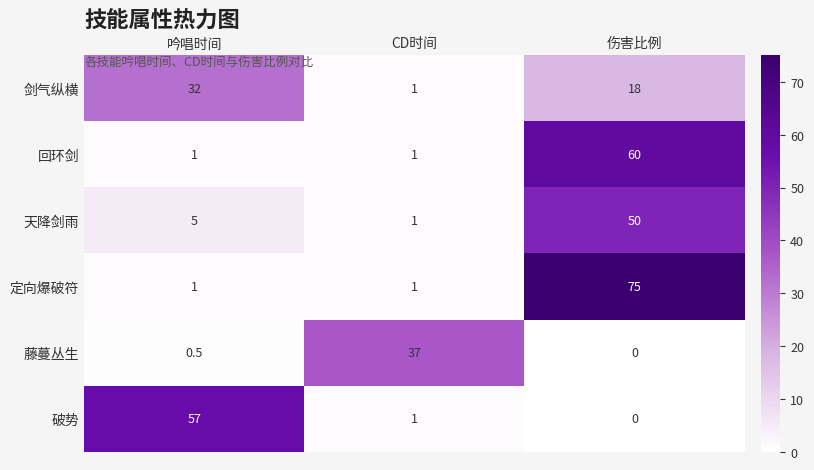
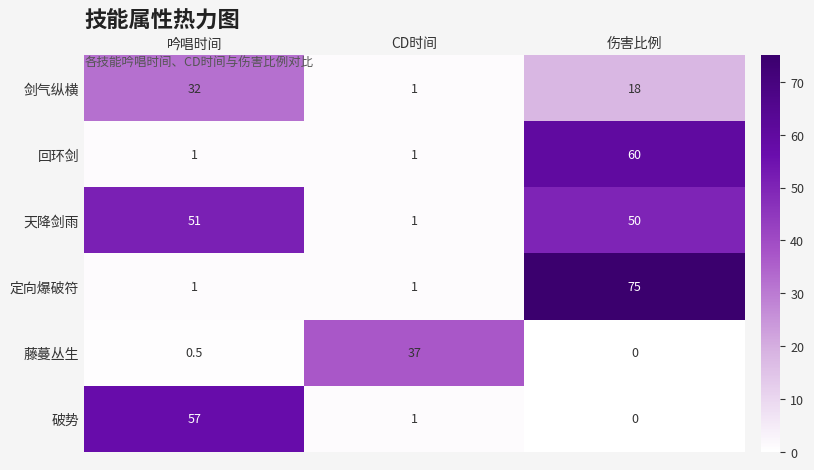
  {
    "剑气纵横": {
      "CD时间": 1,
      "伤害比例": 18
    },
    "回环剑": {
      "吟唱时间": 1,
      "CD时间": 1,
      "伤害比例": 60
    },
    "天降剑雨": {
-     "吟唱时间": 5,
+     "吟唱时间": 51,
      "CD时间": 1,
      "伤害比例": 50
    },
    "定向爆破符": {
      "吟唱时间": 1,
      "CD时间": 1,
      "伤害比例": 75
    },
    "藤蔓丛生": {
      "吟唱时间": 0.5,
      "CD时间": 37,
      "伤害比例": 0
    },
    "破势": {
      "吟唱时间": 57,
      "CD时间": 1,
      "伤害比例": 0
    }
  }
